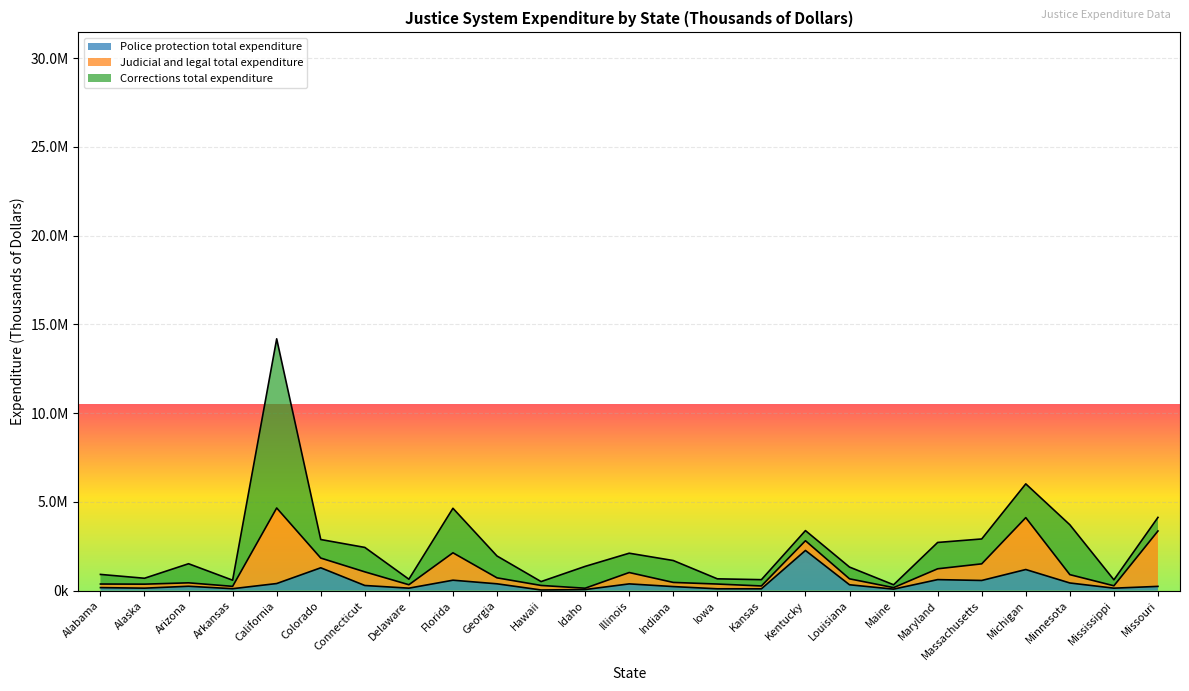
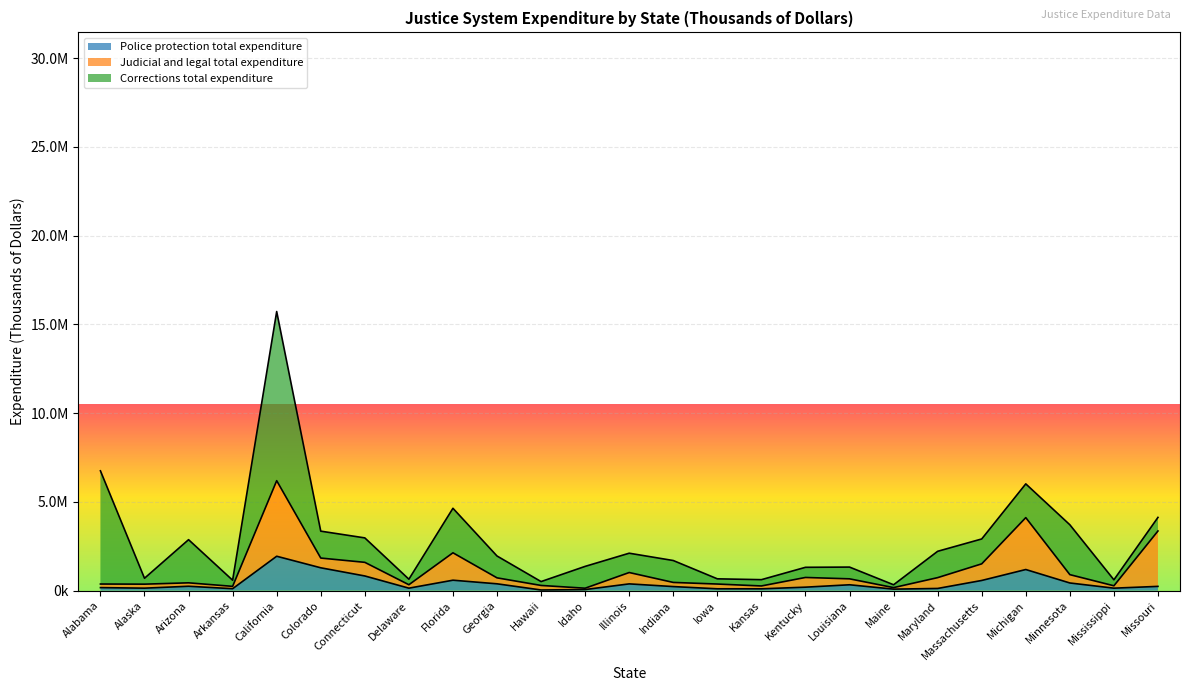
  {
    "Police protection total expenditure": {
      "Alabama": 200000,
      "Alaska": 100000,
      "Arizona": 200000,
-     "California": 400000,
+     "California": 1900000,
      "Colorado": 1300000,
-     "Connecticut": 300000,
+     "Connecticut": 800000,
      "Delaware": 100000,
      "Florida": 600000,
      "Georgia": 400000,
      "Hawaii": 0,
      "Illinois": 400000,
      "Indiana": 200000,
      "Iowa": 100000,
      "Kansas": 100000,
-     "Kentucky": 2300000,
+     "Kentucky": 200000,
      "Louisiana": 300000,
-     "Maryland": 600000,
+     "Maryland": 100000,
      "Massachusetts": 600000,
      "Michigan": 1200000,
      "Minnesota": 400000,
      "Missouri": 200000
    },
    "Judicial and legal total expenditure": {
      "Alabama": 200000,
      "Alaska": 200000,
      "Arizona": 200000,
      "California": 4300000,
      "Colorado": 500000,
      "Connecticut": 800000,
      "Delaware": 200000,
      "Florida": 1500000,
      "Georgia": 300000,
      "Hawaii": 300000,
      "Illinois": 600000,
      "Indiana": 200000,
      "Iowa": 300000,
      "Kansas": 200000,
      "Kentucky": 500000,
      "Louisiana": 300000,
      "Maryland": 600000,
      "Massachusetts": 900000,
      "Michigan": 2900000,
      "Minnesota": 500000,
      "Missouri": 3100000
    },
    "Corrections total expenditure": {
-     "Alabama": 500000,
+     "Alabama": 6400000,
      "Alaska": 300000,
-     "Arizona": 1100000,
+     "Arizona": 2400000,
      "Arkansas": 300000,
      "California": 9500000,
-     "Colorado": 1000000,
+     "Colorado": 1500000,
      "Connecticut": 1400000,
      "Delaware": 300000,
      "Florida": 2500000,
      "Georgia": 1200000,
      "Hawaii": 200000,
      "Idaho": 1200000,
      "Illinois": 1100000,
      "Indiana": 1200000,
      "Iowa": 300000,
      "Kansas": 400000,
      "Kentucky": 600000,
      "Louisiana": 700000,
      "Maine": 200000,
      "Maryland": 1500000,
      "Massachusetts": 1400000,
      "Michigan": 1900000,
      "Minnesota": 2800000,
      "Mississippi": 300000,
      "Missouri": 800000
    }
  }
